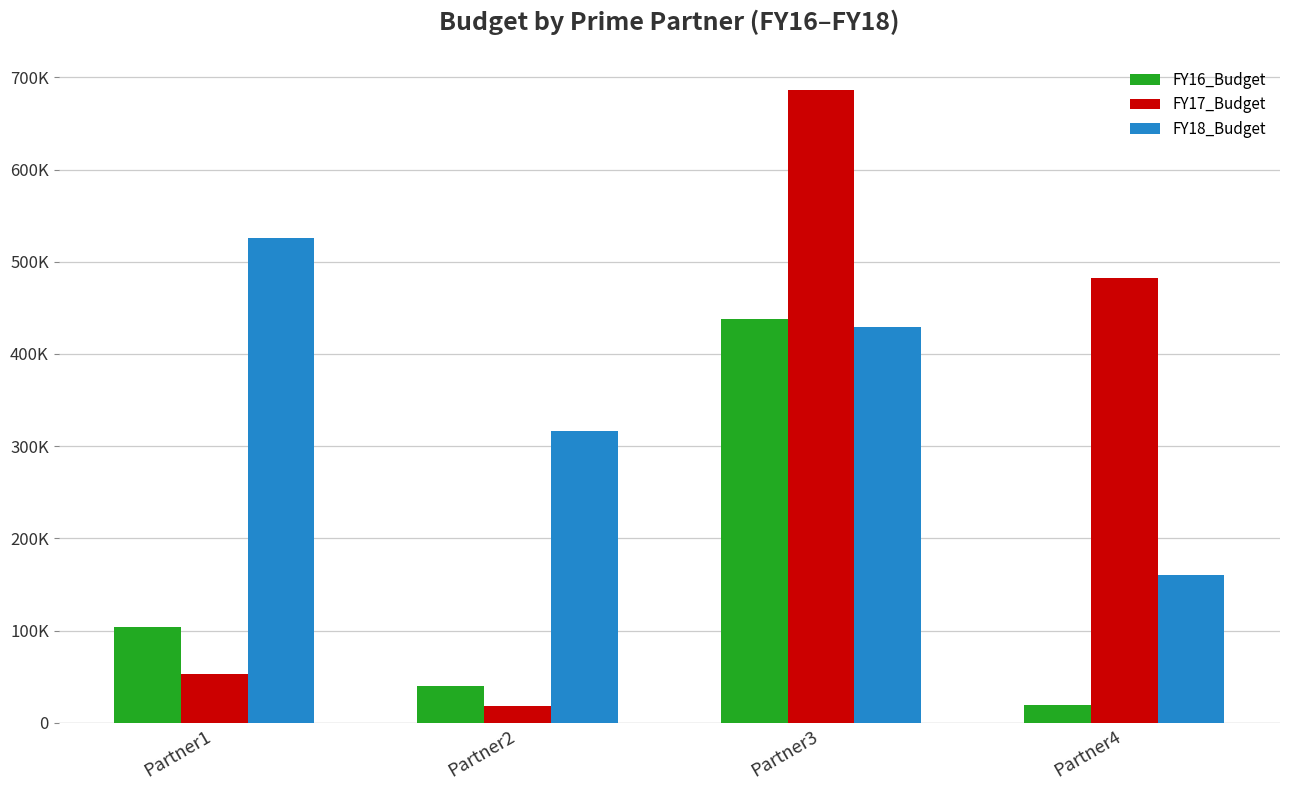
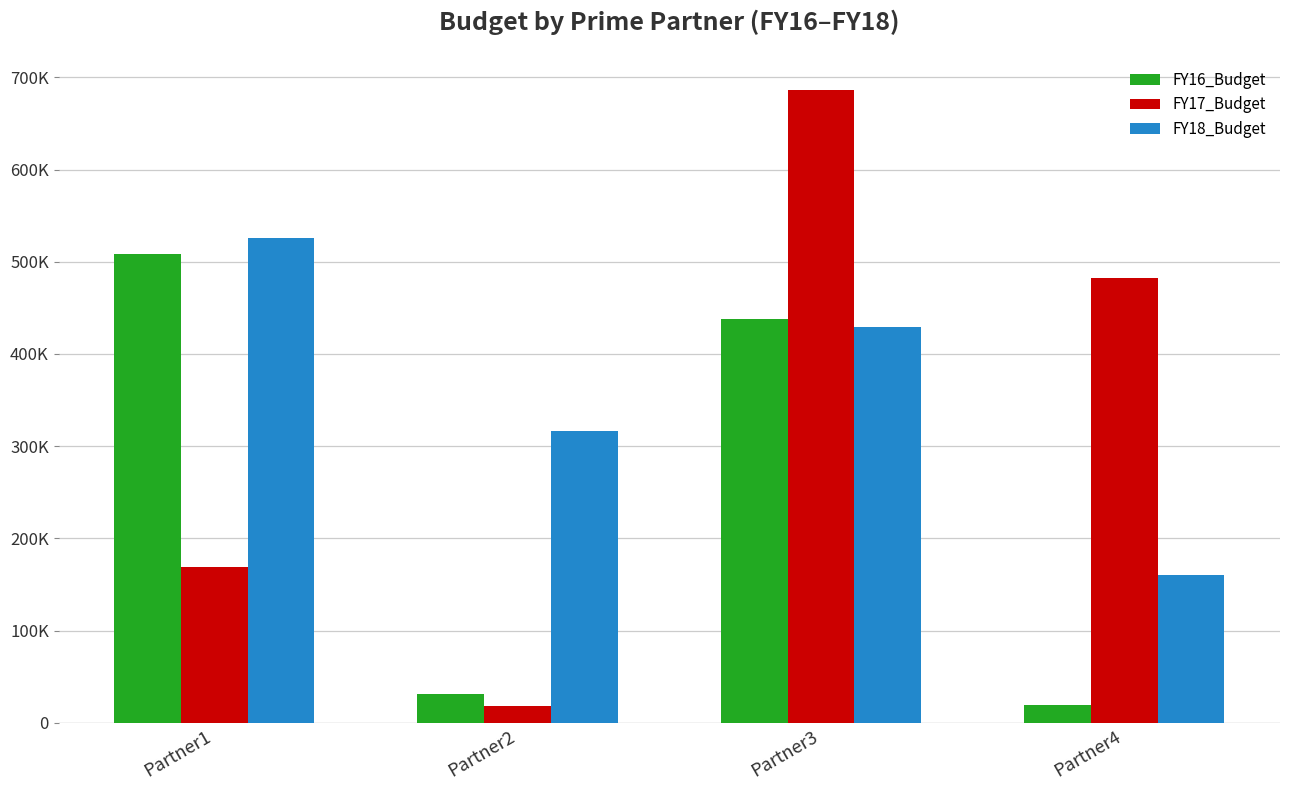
  {
    "FY16_Budget": {
-     "Partner1": 100000,
-     "Partner2": 40000,
+     "Partner1": 510000,
+     "Partner2": 30000,
      "Partner3": 440000,
      "Partner4": 20000
    },
    "FY17_Budget": {
-     "Partner1": 50000,
+     "Partner1": 170000,
      "Partner2": 20000,
      "Partner3": 690000,
      "Partner4": 480000
    },
    "FY18_Budget": {
      "Partner1": 530000,
      "Partner2": 320000,
      "Partner3": 430000,
      "Partner4": 160000
    }
  }
